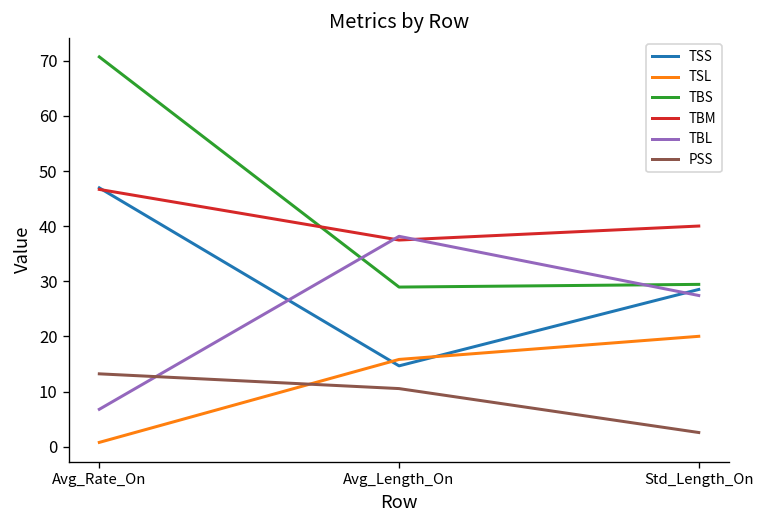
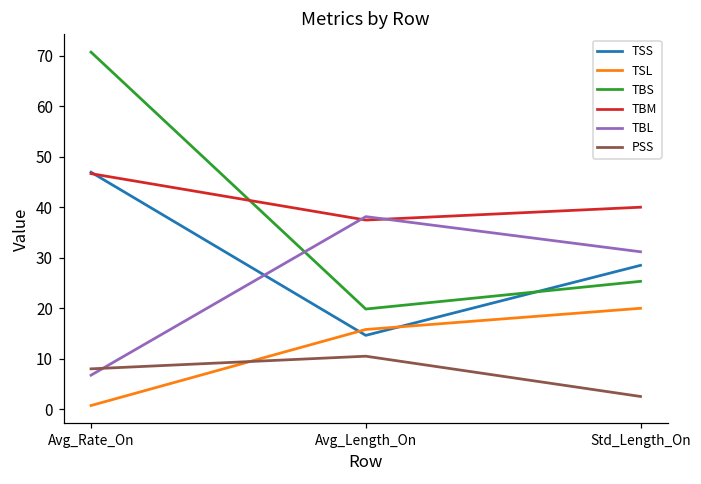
  {
    "TSS": {
      "Avg_Length_On": 15,
      "Std_Length_On": 29
    },
    "TSL": {
      "Avg_Rate_On": 1,
      "Avg_Length_On": 16,
      "Std_Length_On": 20
    },
    "TBS": {
      "Avg_Rate_On": 71,
-     "Avg_Length_On": 29,
-     "Std_Length_On": 29
+     "Avg_Length_On": 20,
+     "Std_Length_On": 25
    },
    "TBM": {
      "Avg_Length_On": 37,
      "Std_Length_On": 40
    },
    "TBL": {
      "Avg_Rate_On": 7,
      "Avg_Length_On": 38,
-     "Std_Length_On": 27
+     "Std_Length_On": 31
    },
    "PSS": {
-     "Avg_Rate_On": 13,
+     "Avg_Rate_On": 8,
      "Avg_Length_On": 11,
      "Std_Length_On": 3
    }
  }
